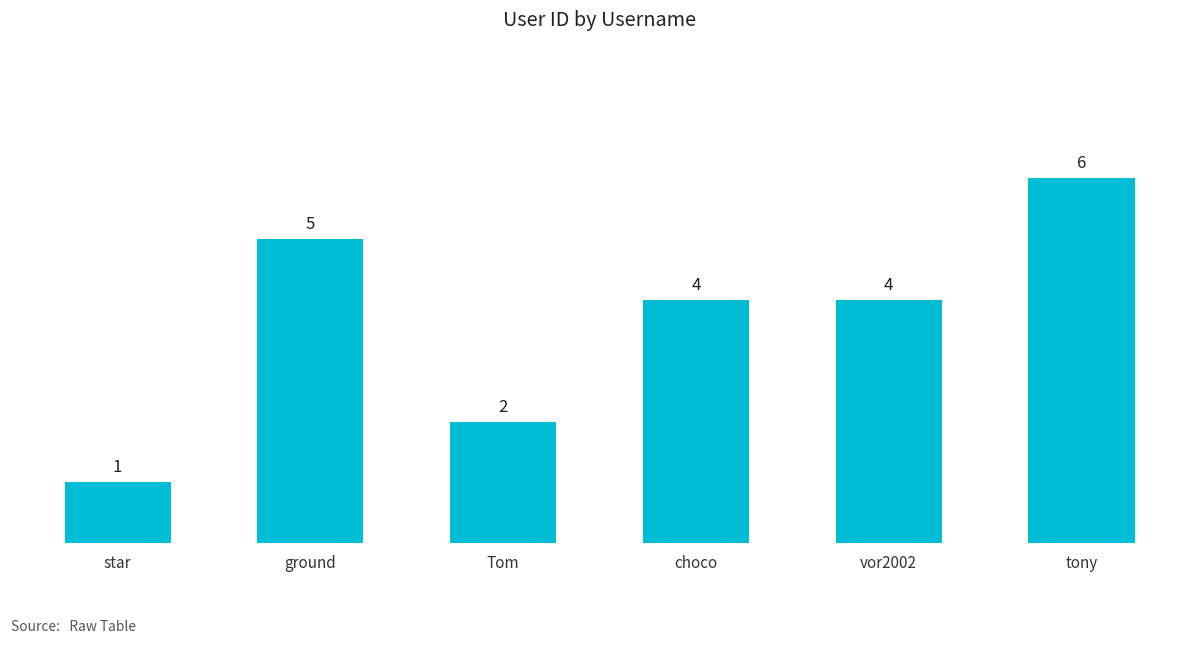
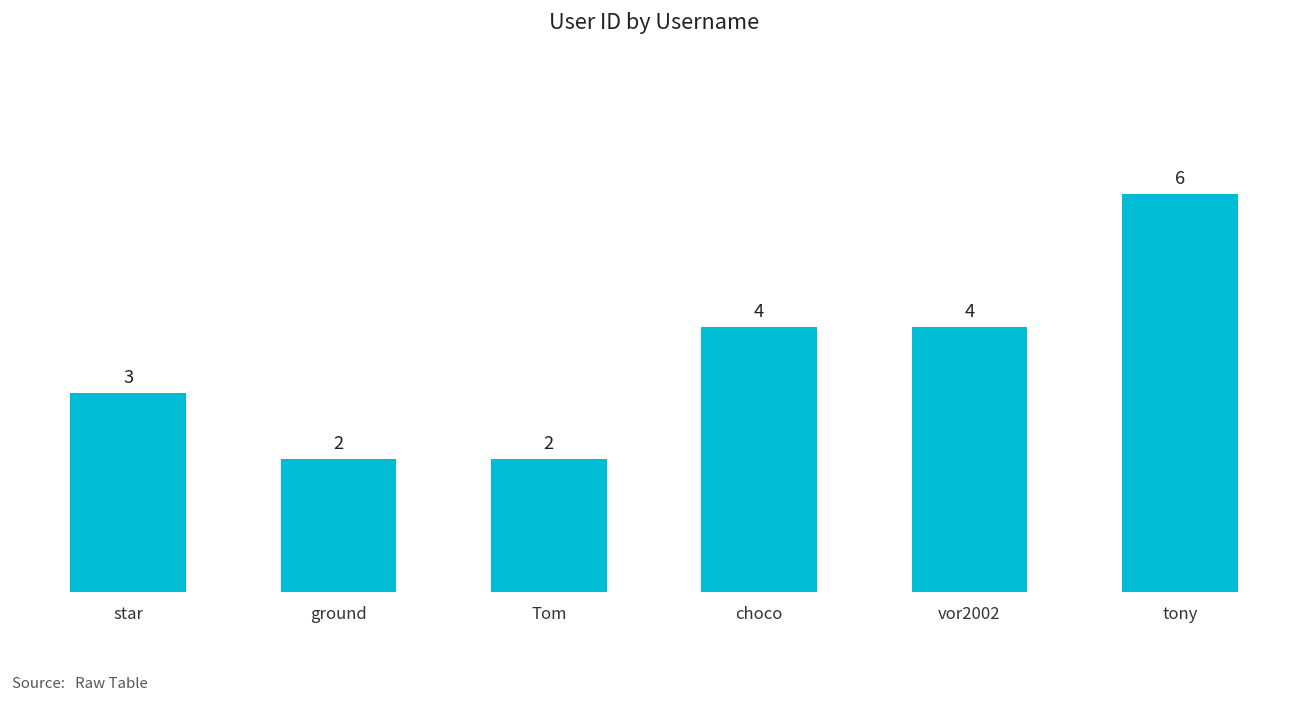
  {
-   "star": 1,
-   "ground": 5,
+   "star": 3,
+   "ground": 2,
    "Tom": 2,
    "choco": 4,
    "vor2002": 4,
    "tony": 6
  }
